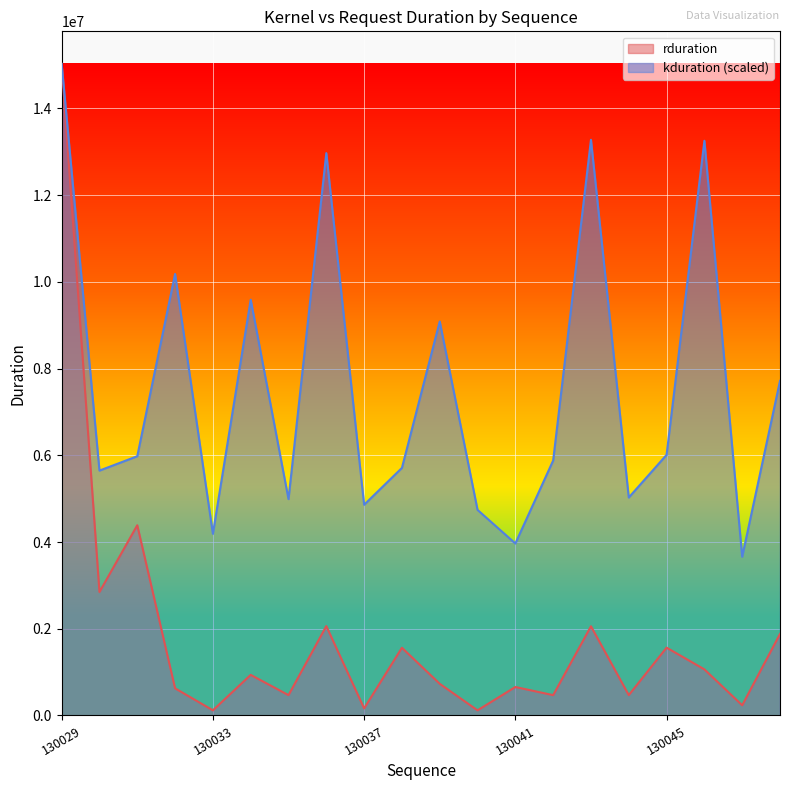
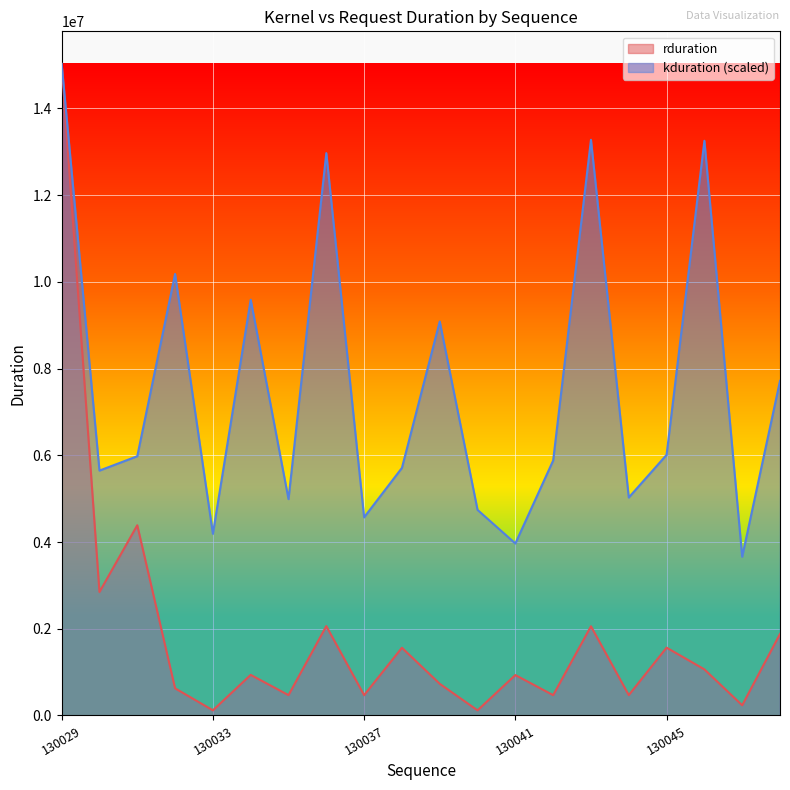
  {
    "rduration": {
      "130033": 100000,
-     "130037": 200000,
-     "130041": 700000,
+     "130037": 500000,
+     "130041": 900000,
      "130045": 1600000
    },
    "kduration (scaled)": {
      "130033": 4200000,
-     "130037": 4900000,
+     "130037": 4600000,
      "130041": 4000000,
      "130045": 6000000
    }
  }
